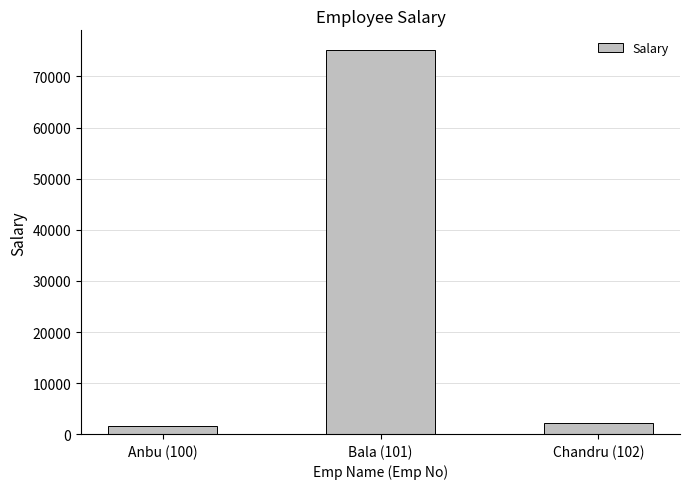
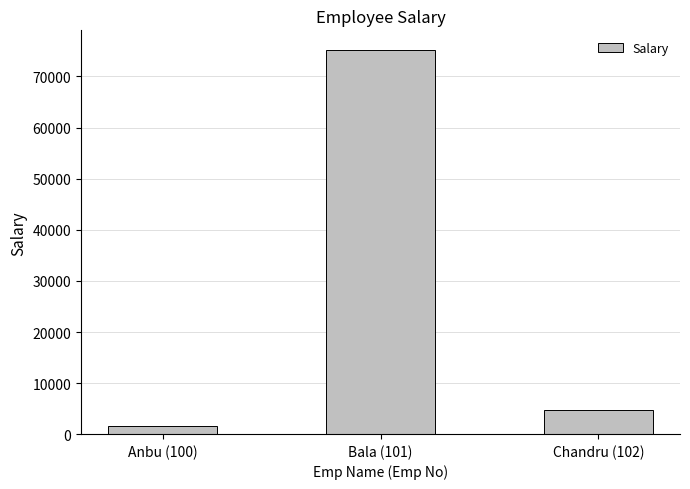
  {
    "Anbu (100)": 2000,
    "Bala (101)": 75000,
-   "Chandru (102)": 2000
+   "Chandru (102)": 5000
  }
